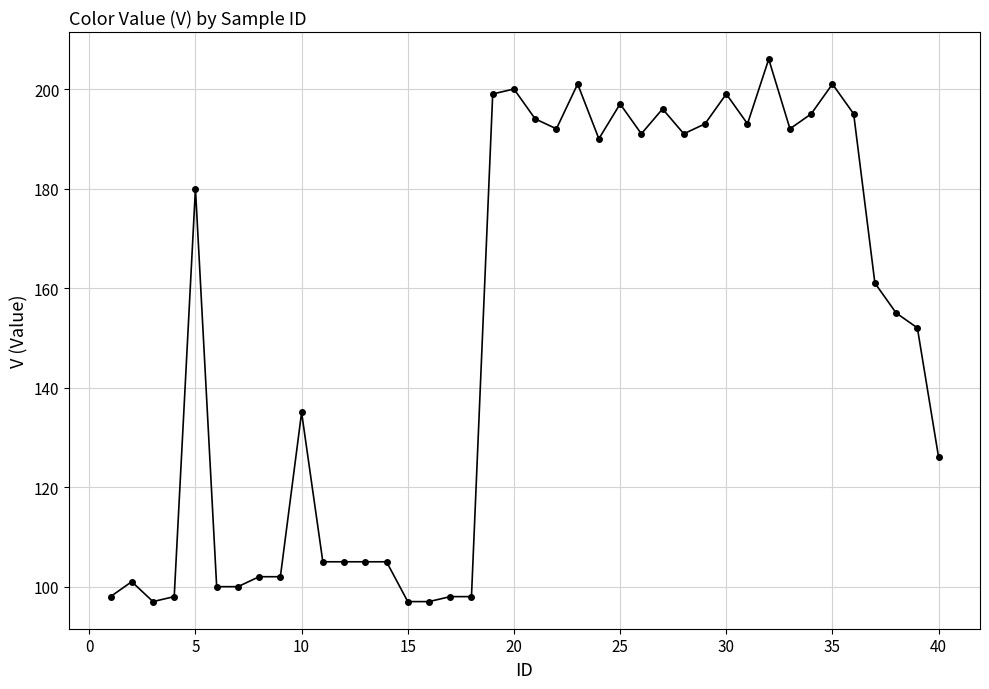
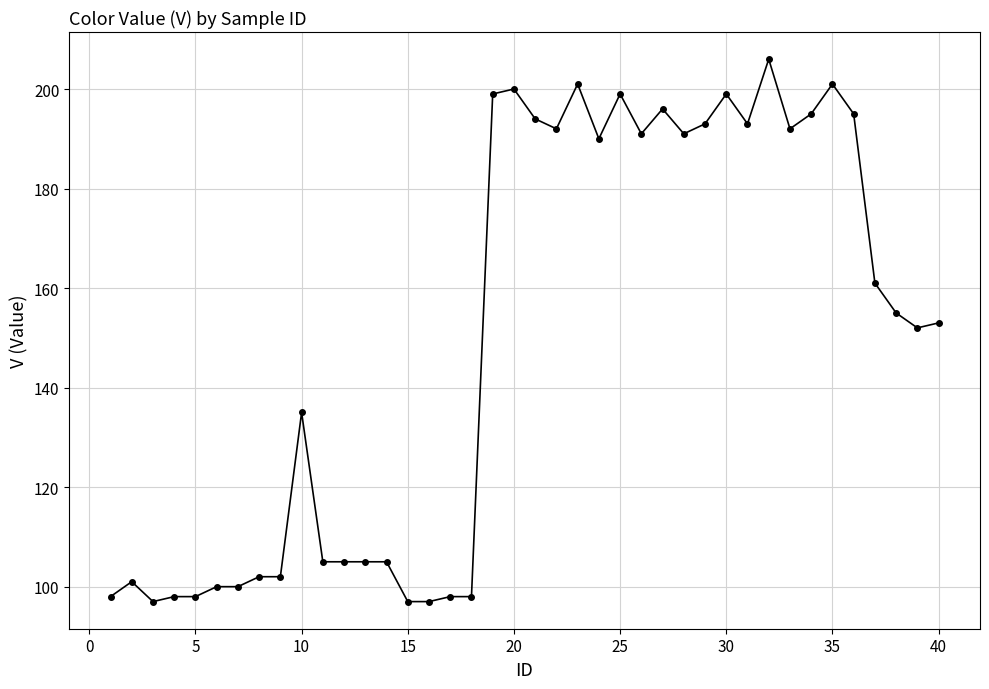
  {
-   "5": 180,
+   "5": 98,
    "10": 135,
    "15": 97,
    "20": 200,
-   "25": 197,
+   "25": 199,
    "30": 199,
    "35": 201,
-   "40": 126
+   "40": 153
  }
